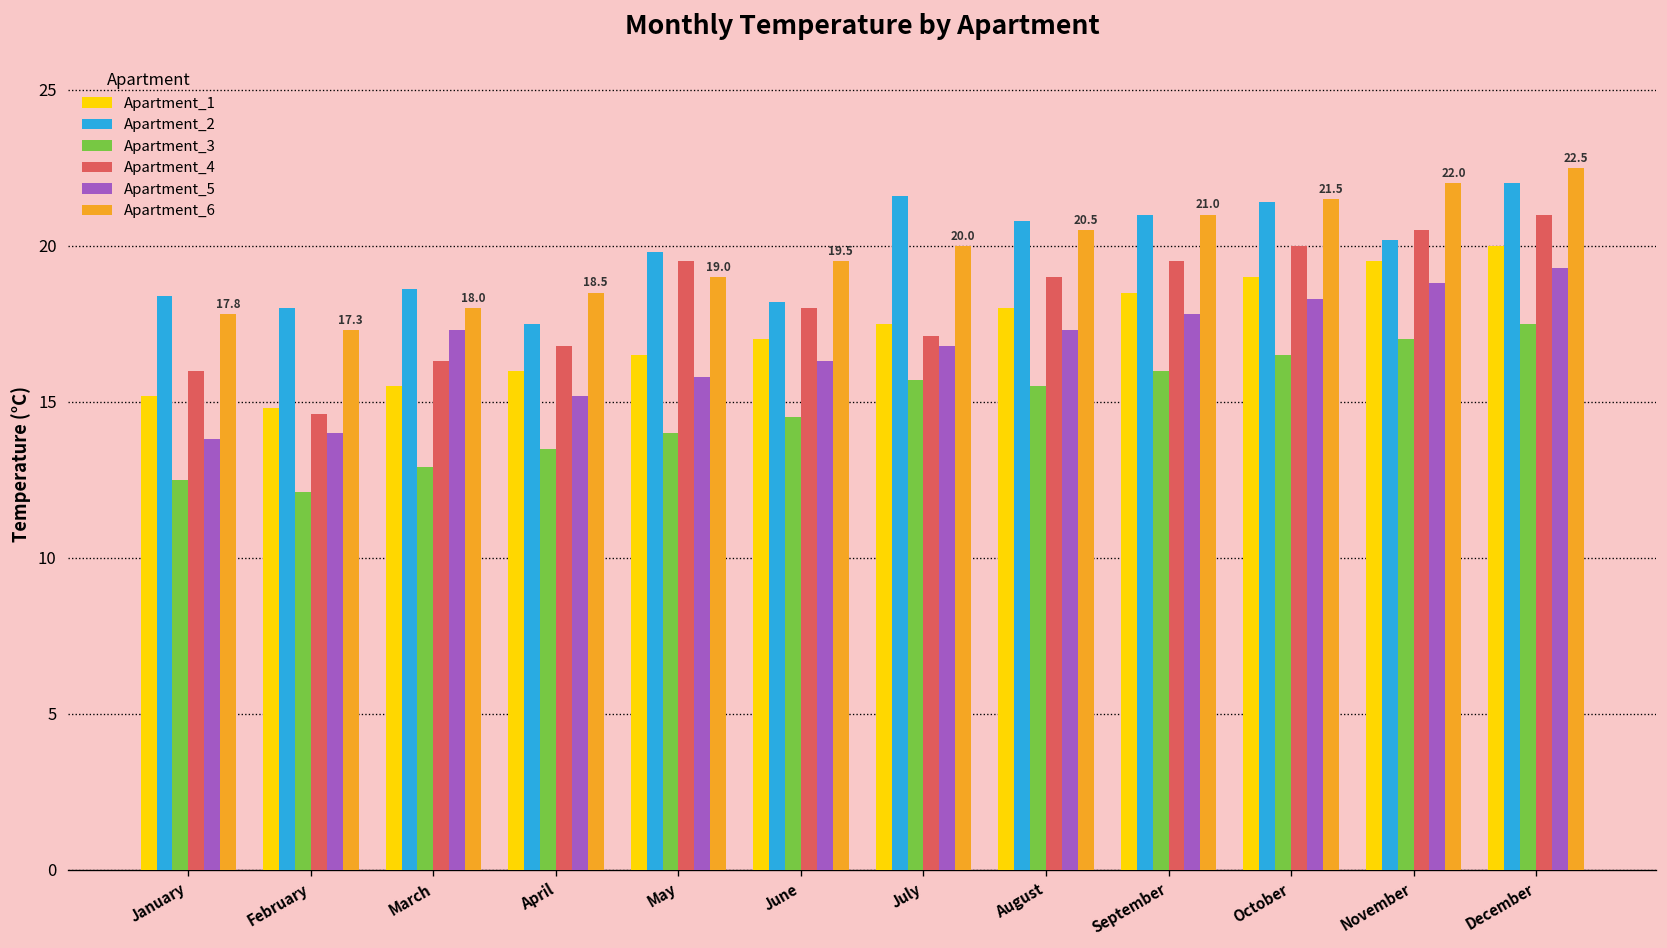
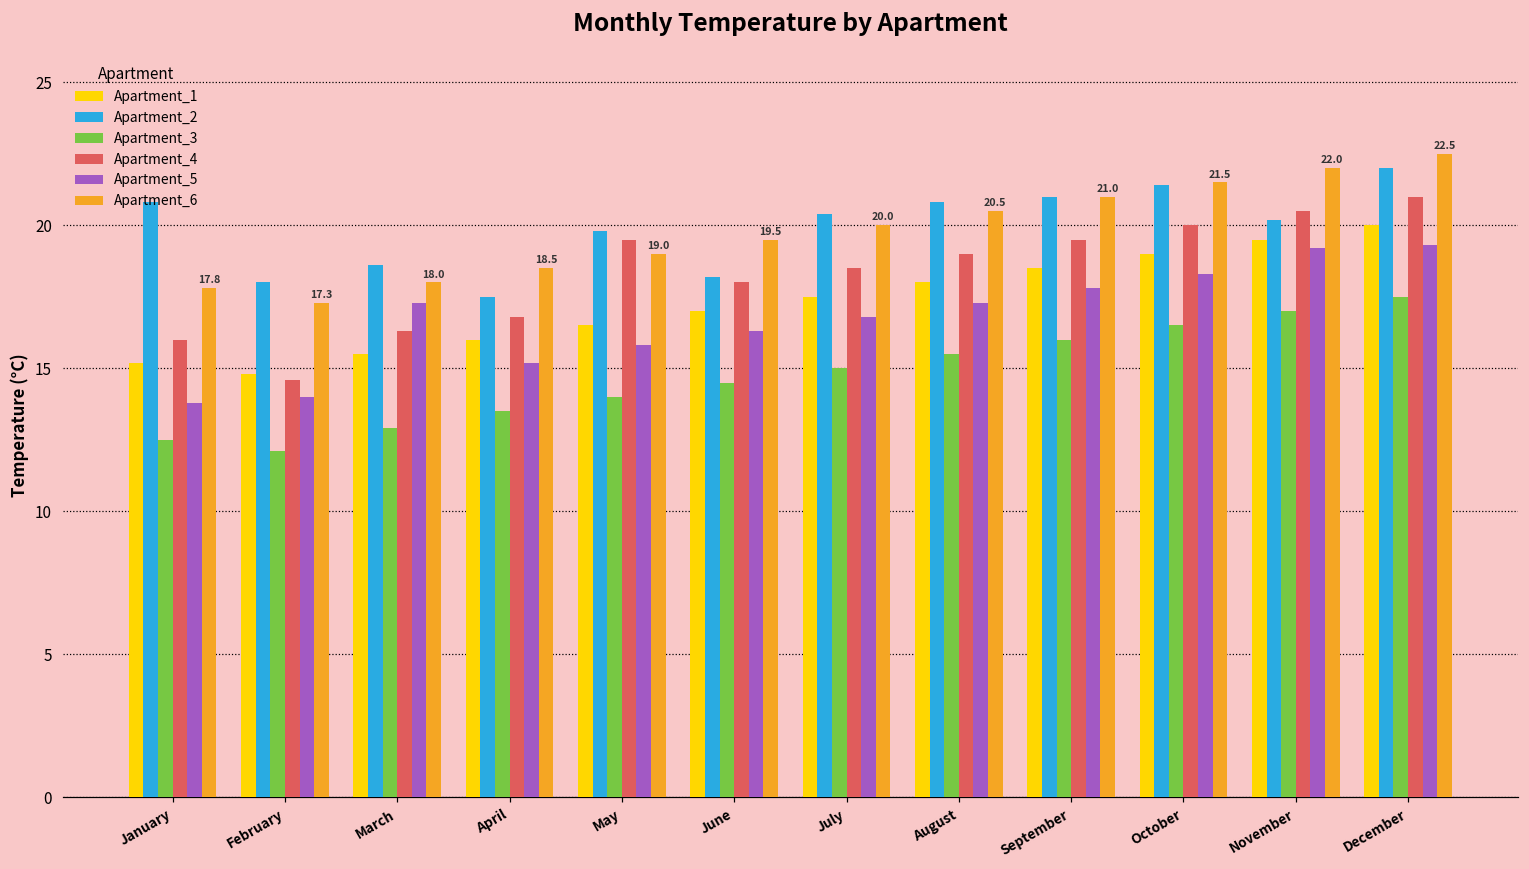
  {
    "Apartment_1": {
      "January": 15.2,
      "February": 14.8,
      "March": 15.5,
      "April": 16.0,
      "May": 16.5,
      "June": 17.0,
      "July": 17.5,
      "August": 18.0,
      "September": 18.5,
      "October": 19.0,
      "November": 19.5,
      "December": 20.0
    },
    "Apartment_2": {
-     "January": 18.4,
+     "January": 20.8,
      "February": 18.0,
      "March": 18.6,
      "April": 17.5,
      "May": 19.8,
      "June": 18.2,
-     "July": 21.6,
+     "July": 20.4,
      "August": 20.8,
      "September": 21.0,
      "October": 21.4,
      "November": 20.2,
      "December": 22.0
    },
    "Apartment_3": {
      "January": 12.5,
      "February": 12.1,
      "March": 12.9,
      "April": 13.5,
      "May": 14.0,
      "June": 14.5,
-     "July": 15.7,
+     "July": 15.0,
      "August": 15.5,
      "September": 16.0,
      "October": 16.5,
      "November": 17.0,
      "December": 17.5
    },
    "Apartment_4": {
      "January": 16.0,
      "February": 14.6,
      "March": 16.3,
      "April": 16.8,
      "May": 19.5,
      "June": 18.0,
-     "July": 17.1,
+     "July": 18.5,
      "August": 19.0,
      "September": 19.5,
      "October": 20.0,
      "November": 20.5,
      "December": 21.0
    },
    "Apartment_5": {
      "January": 13.8,
      "February": 14.0,
      "March": 17.3,
      "April": 15.2,
      "May": 15.8,
      "June": 16.3,
      "July": 16.8,
      "August": 17.3,
      "September": 17.8,
      "October": 18.3,
-     "November": 18.8,
+     "November": 19.2,
      "December": 19.3
    },
    "Apartment_6": {
      "January": 17.8,
      "February": 17.3,
      "March": 18.0,
      "April": 18.5,
      "May": 19.0,
      "June": 19.5,
      "July": 20.0,
      "August": 20.5,
      "September": 21.0,
      "October": 21.5,
      "November": 22.0,
      "December": 22.5
    }
  }
